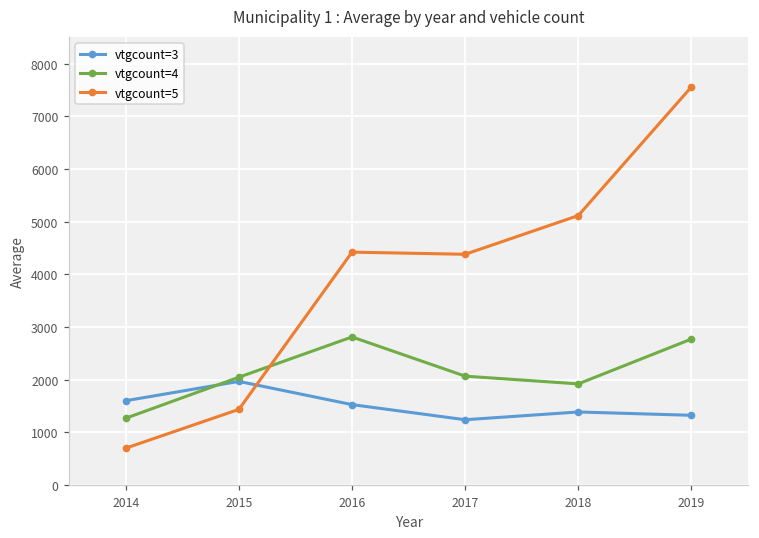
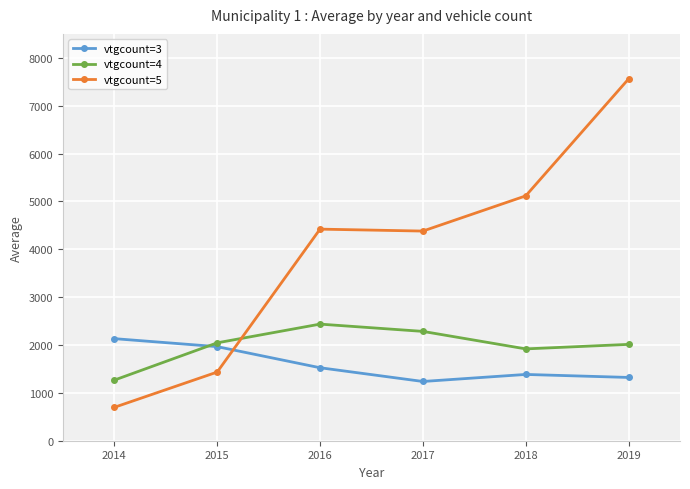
  {
    "vtgcount=3": {
-     "2014": 1600,
+     "2014": 2100,
      "2015": 2000,
      "2016": 1500,
      "2017": 1200,
      "2018": 1400,
      "2019": 1300
    },
    "vtgcount=4": {
      "2014": 1300,
      "2015": 2000,
-     "2016": 2800,
-     "2017": 2100,
+     "2016": 2400,
+     "2017": 2300,
      "2018": 1900,
-     "2019": 2800
+     "2019": 2000
    },
    "vtgcount=5": {
      "2014": 700,
      "2015": 1400,
      "2016": 4400,
      "2017": 4400,
      "2018": 5100,
      "2019": 7600
    }
  }
